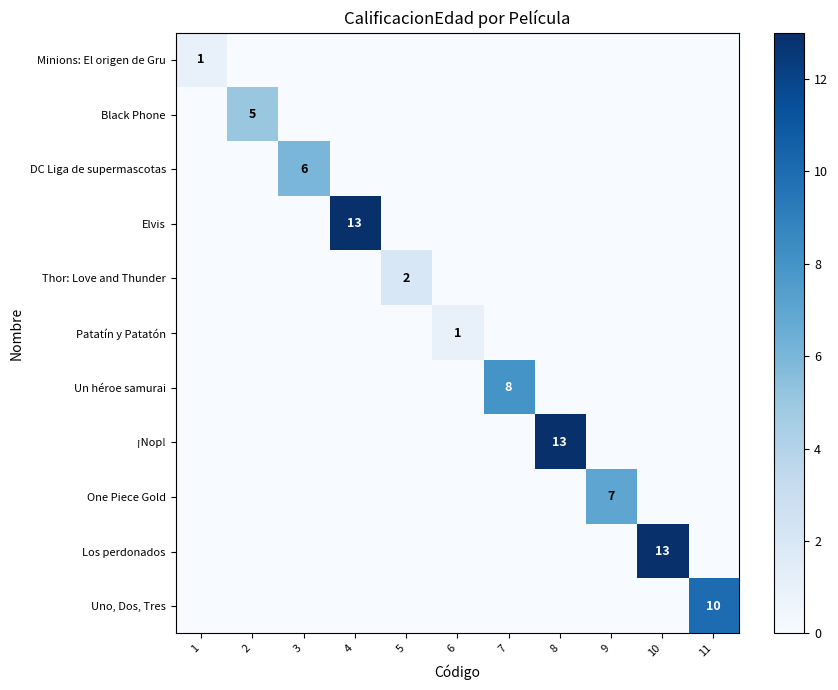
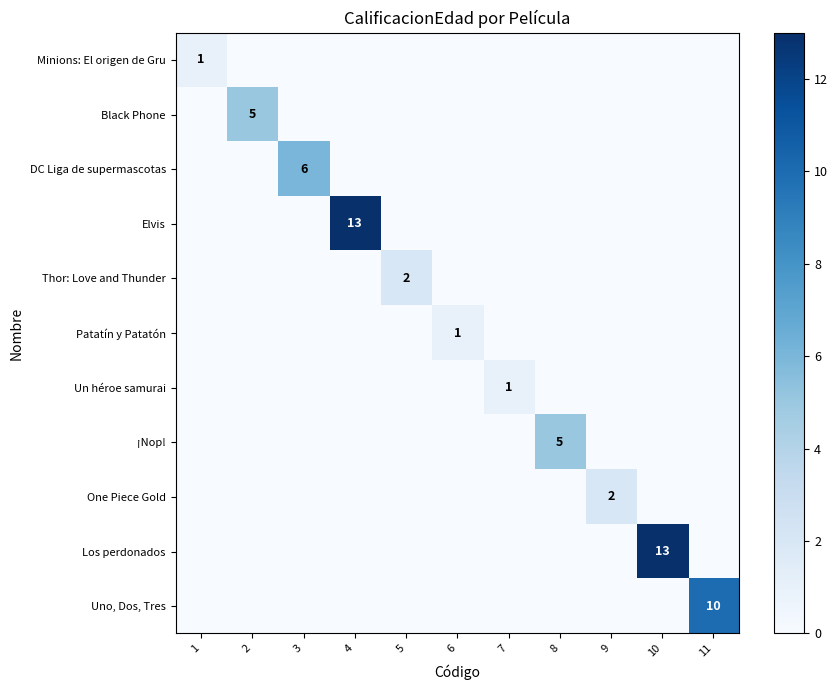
  {
    "Minions: El origen de Gru": {
      "1": 1
    },
    "Black Phone": {
      "2": 5
    },
    "DC Liga de supermascotas": {
      "3": 6
    },
    "Elvis": {
      "4": 13
    },
    "Thor: Love and Thunder": {
      "5": 2
    },
    "Patatín y Patatón": {
      "6": 1
    },
    "Un héroe samurai": {
-     "7": 8
+     "7": 1
    },
    "¡Nop!": {
-     "8": 13
+     "8": 5
    },
    "One Piece Gold": {
-     "9": 7
+     "9": 2
    },
    "Los perdonados": {
      "10": 13
    },
    "Uno, Dos, Tres": {
      "11": 10
    }
  }
